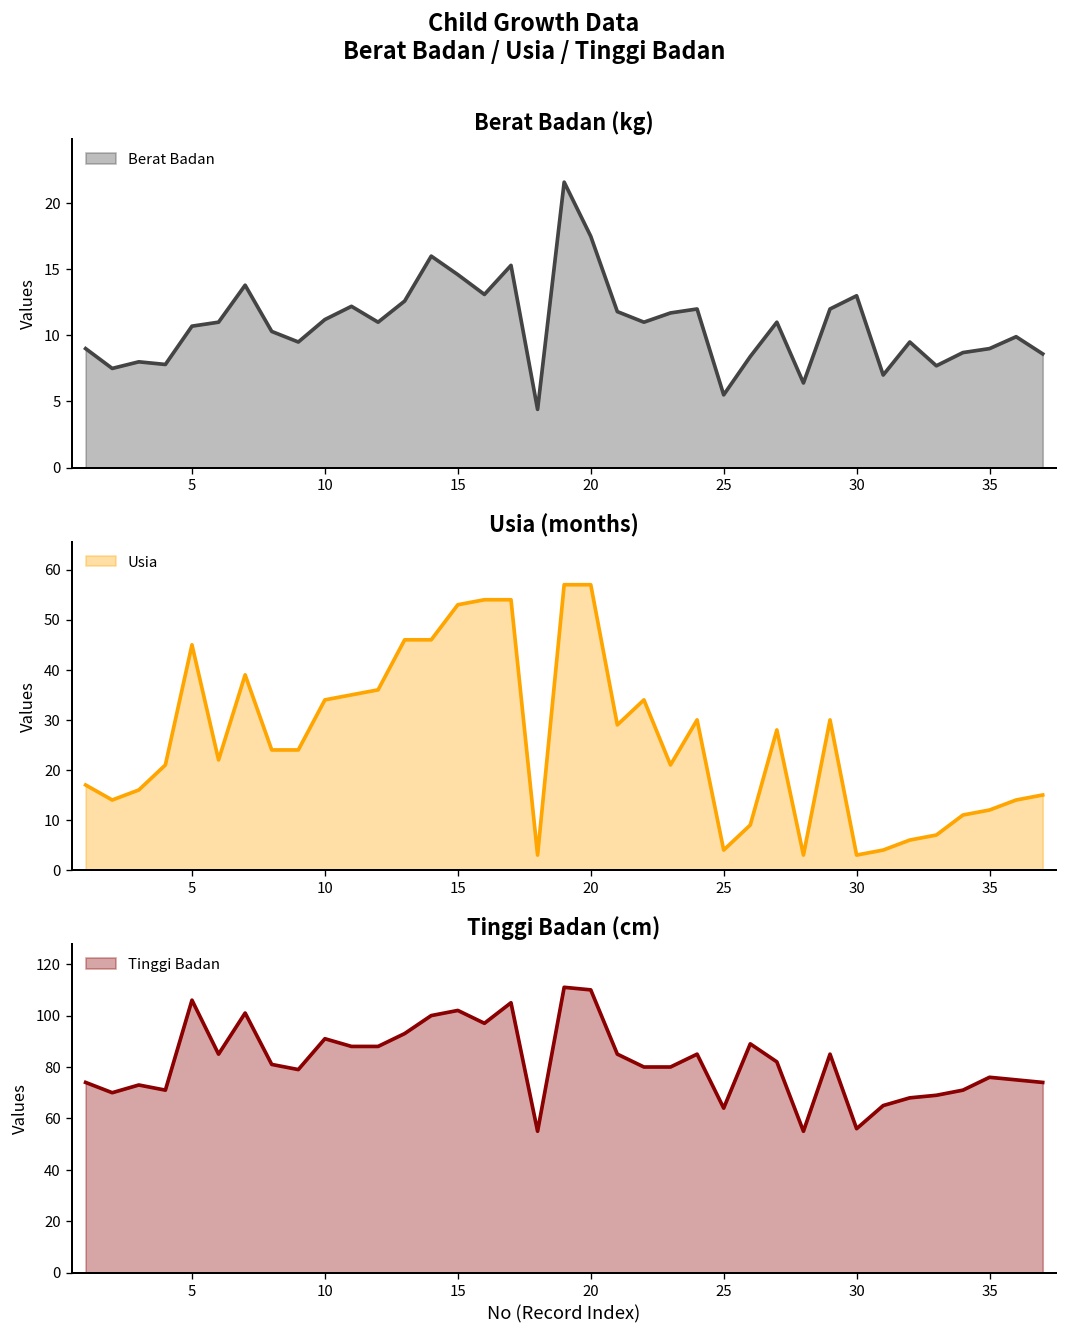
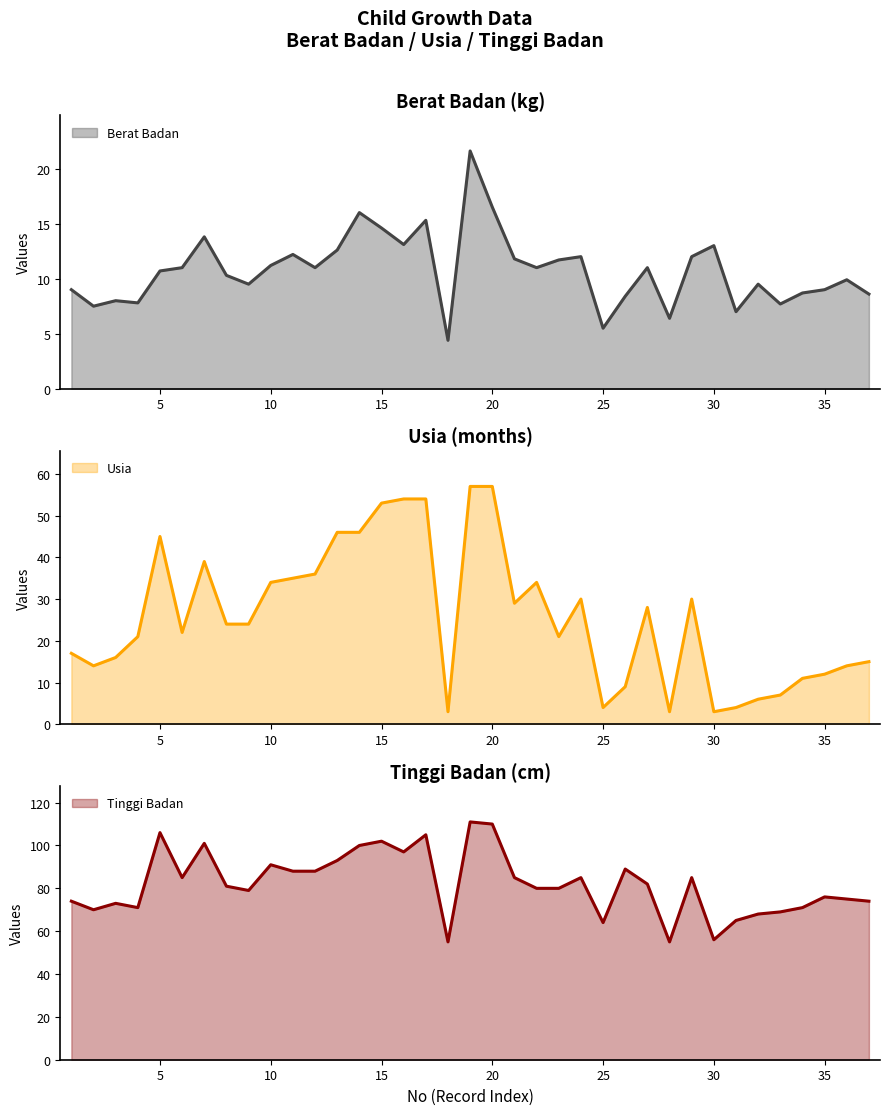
  {
    "Berat Badan (kg)": {
      "5": 10.7,
      "10": 11.2,
      "15": 14.6,
-     "20": 17.5,
+     "20": 16.5,
      "25": 5.5,
      "30": 13.0,
      "35": 9.0
    },
    "Usia (months)": {
      "5": 45,
      "10": 34,
      "15": 53,
      "20": 57,
      "25": 4,
      "30": 3,
      "35": 12
    },
    "Tinggi Badan (cm)": {
      "5": 106,
      "10": 91,
      "15": 102,
      "20": 110,
      "25": 64,
      "30": 56,
      "35": 76
    }
  }
